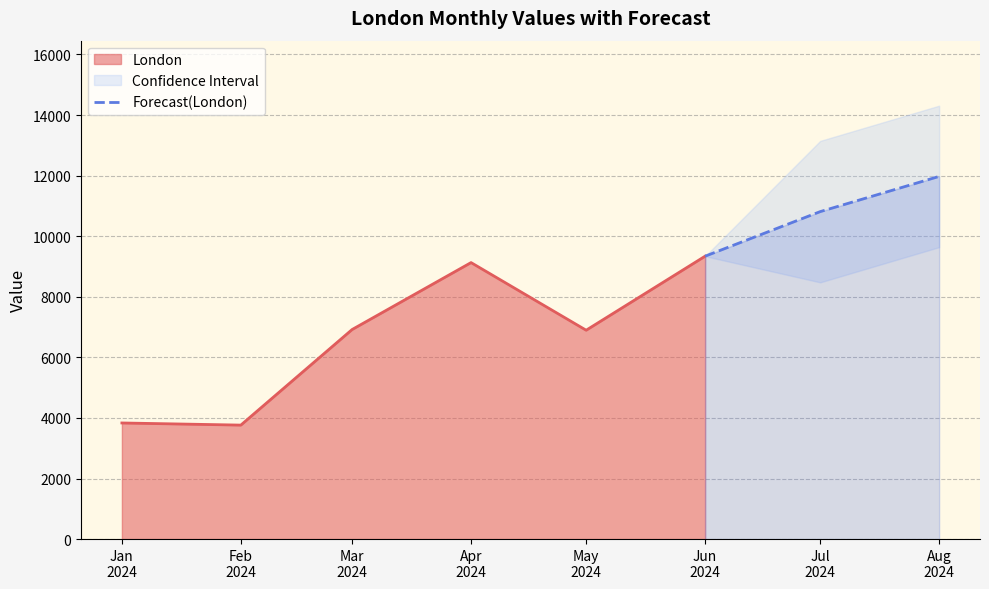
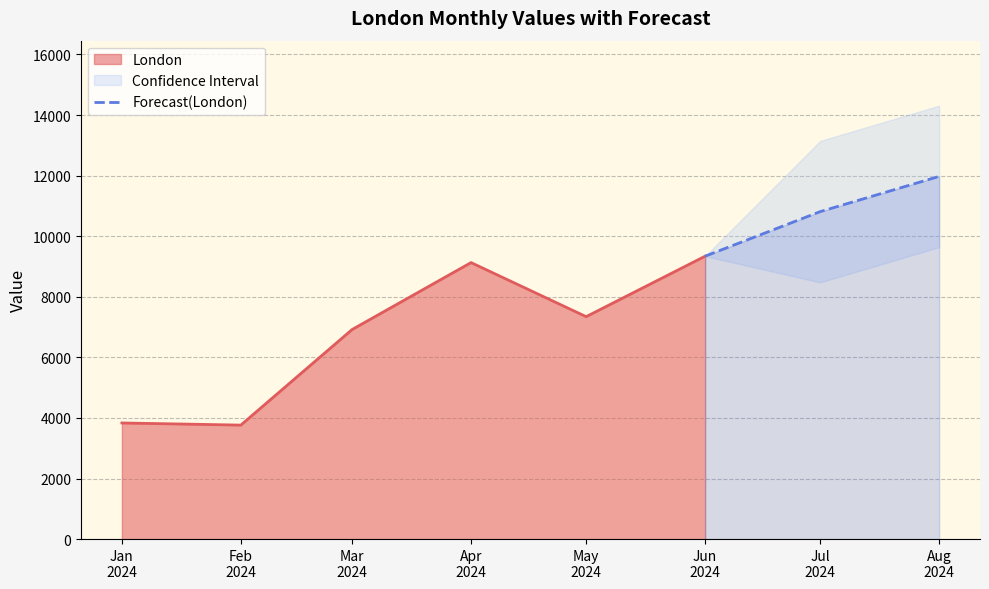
  {
    "London": {
      "Jan 2024": 3800,
      "Feb 2024": 3800,
      "Mar 2024": 6900,
      "Apr 2024": 9100,
-     "May 2024": 6900
+     "May 2024": 7300
    }
  }
